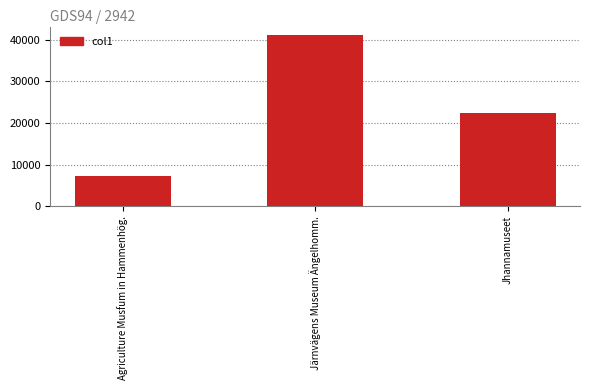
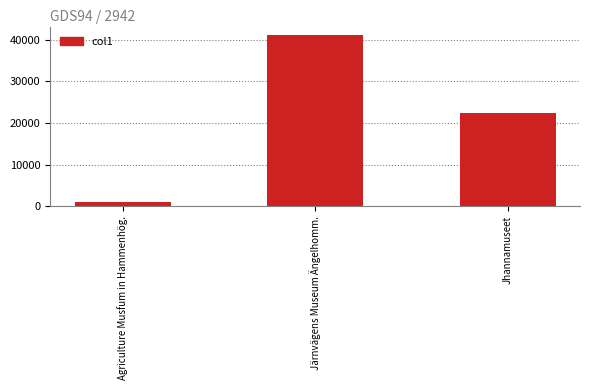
  {
-   "Agriculture Musfum in Hammenhög.": 7000,
+   "Agriculture Musfum in Hammenhög.": 1000,
    "Järnvägens Museum Ängelhomm.": 41000,
    "Jhannamuseet": 22000
  }
